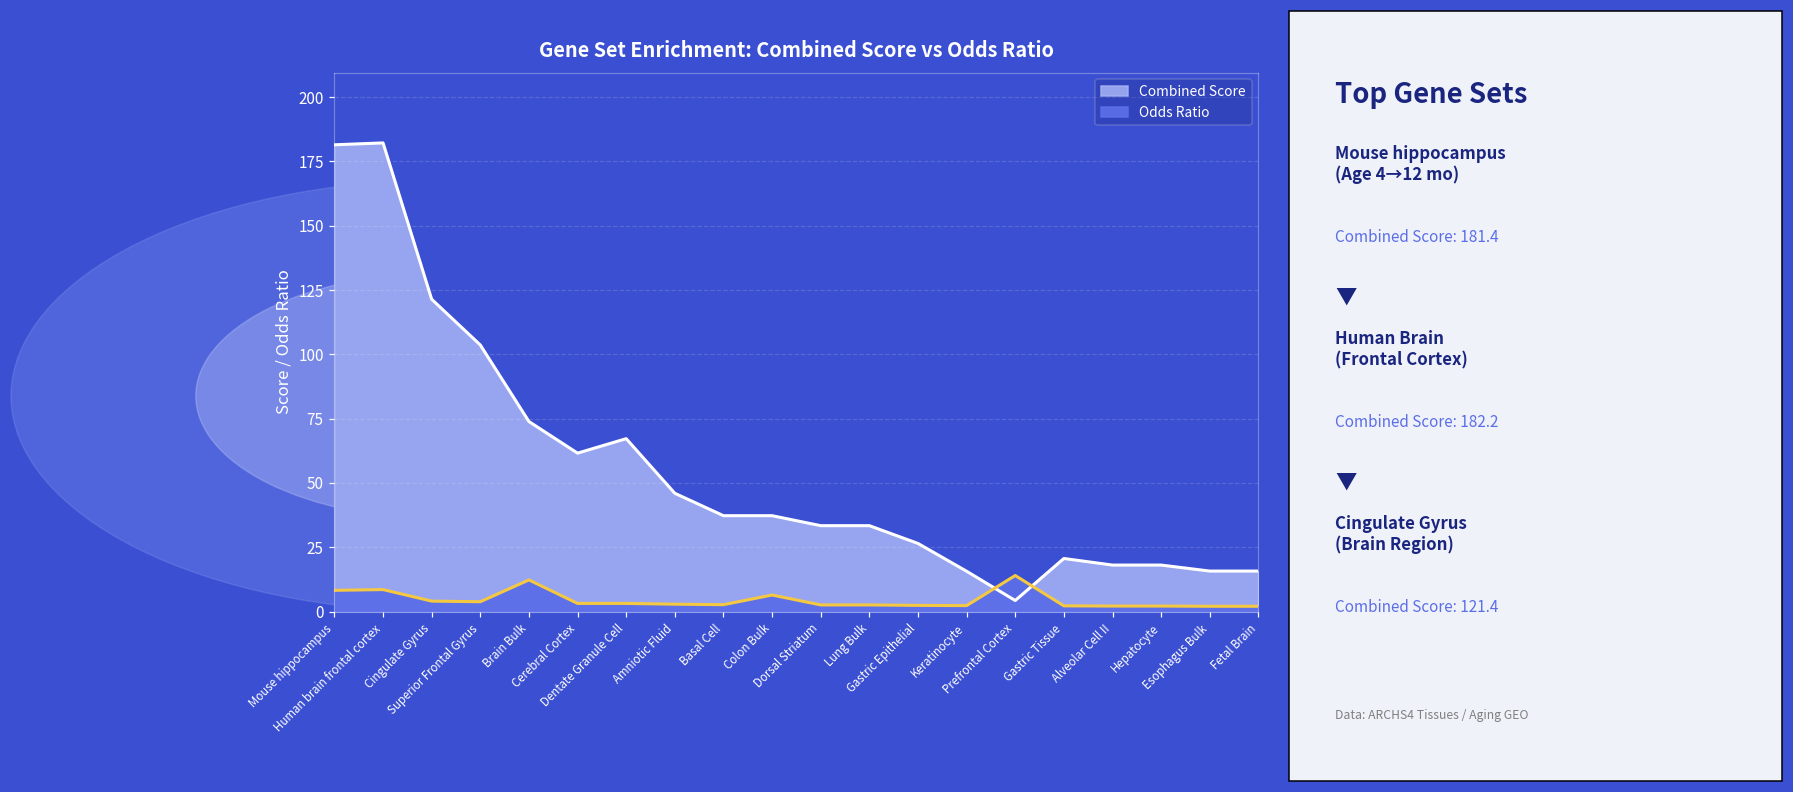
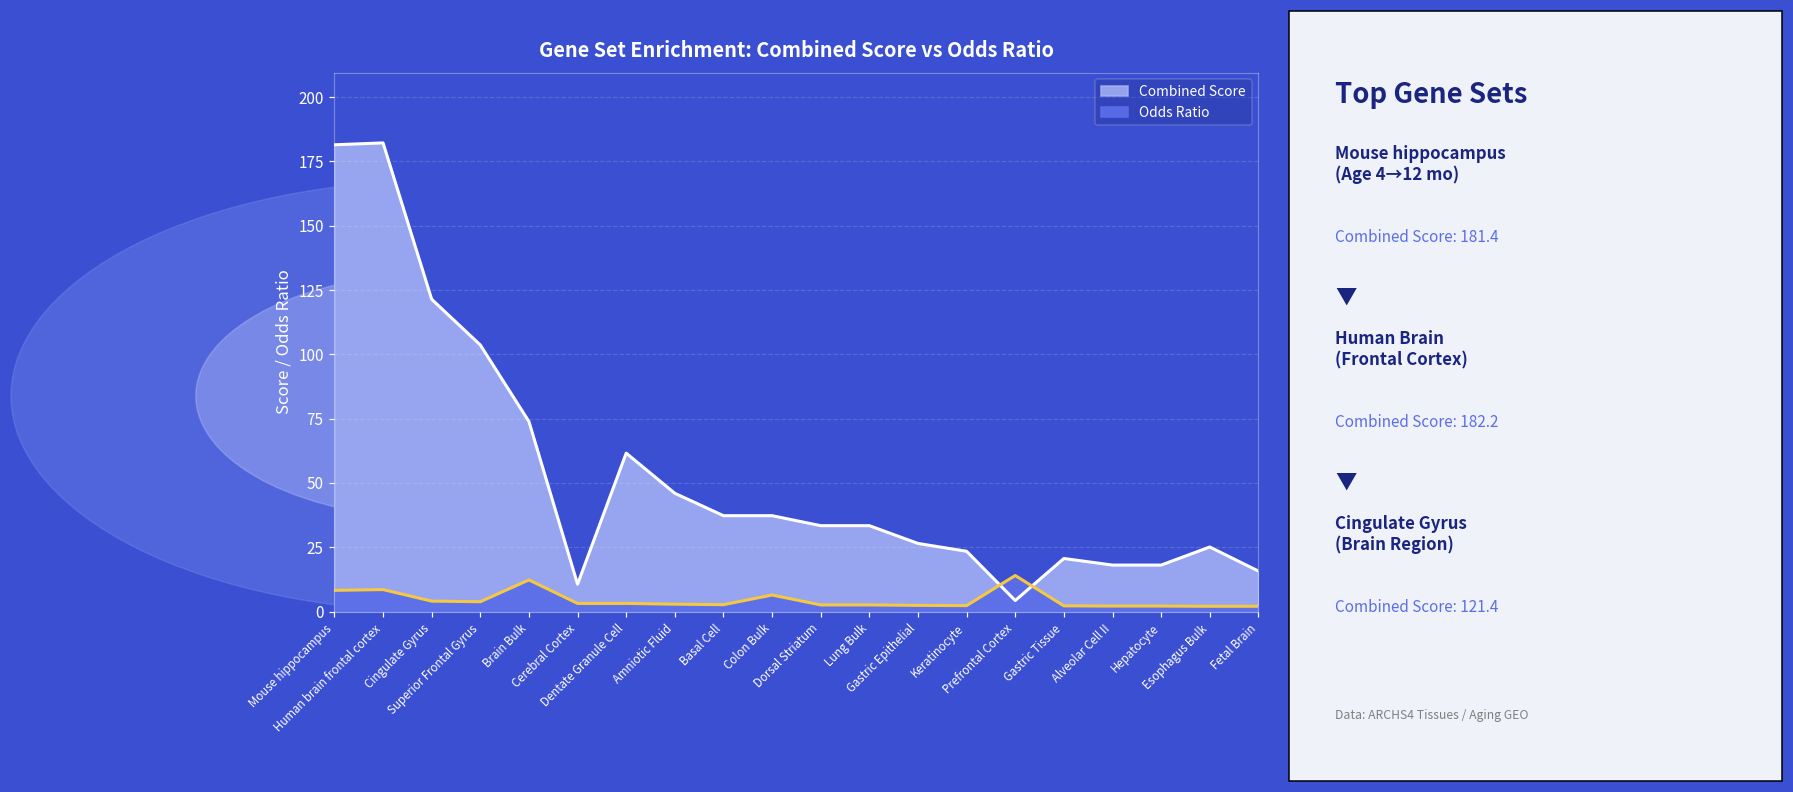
  {
    "Combined Score": {
      "Mouse hippocampus": 181,
      "Human brain frontal cortex": 182,
      "Cingulate Gyrus": 121,
      "Superior Frontal Gyrus": 104,
      "Brain Bulk": 74,
-     "Cerebral Cortex": 62,
-     "Dentate Granule Cell": 67,
+     "Cerebral Cortex": 11,
+     "Dentate Granule Cell": 62,
      "Amniotic Fluid": 46,
      "Basal Cell": 37,
      "Colon Bulk": 37,
      "Dorsal Striatum": 33,
      "Lung Bulk": 33,
      "Gastric Epithelial": 26,
-     "Keratinocyte": 16,
+     "Keratinocyte": 23,
      "Prefrontal Cortex": 4,
      "Gastric Tissue": 21,
      "Alveolar Cell II": 18,
      "Hepatocyte": 18,
-     "Esophagus Bulk": 16,
+     "Esophagus Bulk": 25,
      "Fetal Brain": 16
    },
    "Odds Ratio": {
      "Mouse hippocampus": 8,
      "Human brain frontal cortex": 9,
      "Cingulate Gyrus": 4,
      "Superior Frontal Gyrus": 4,
      "Brain Bulk": 12,
      "Cerebral Cortex": 3,
      "Dentate Granule Cell": 3,
      "Amniotic Fluid": 3,
      "Basal Cell": 3,
      "Colon Bulk": 6,
      "Dorsal Striatum": 3,
      "Lung Bulk": 3,
      "Gastric Epithelial": 2,
      "Keratinocyte": 2,
      "Prefrontal Cortex": 14,
      "Gastric Tissue": 2,
      "Alveolar Cell II": 2,
      "Hepatocyte": 2,
      "Esophagus Bulk": 2,
      "Fetal Brain": 2
    }
  }
